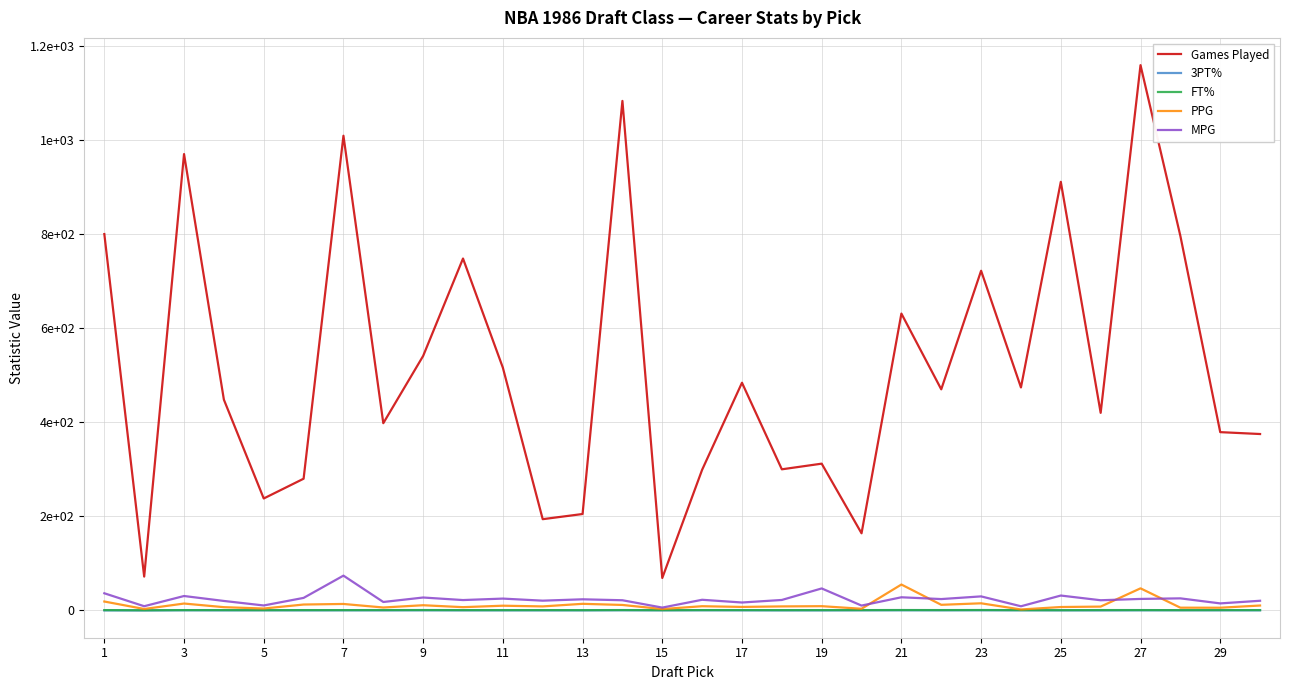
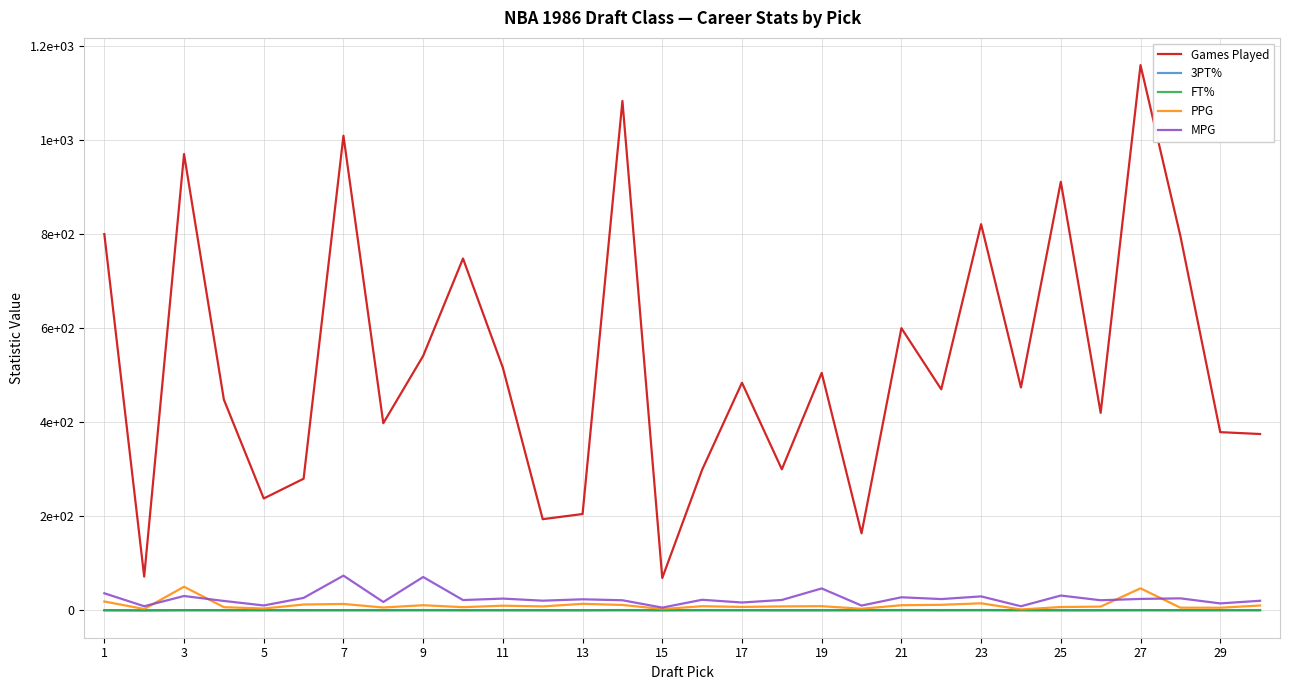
  {
    "Games Played": {
      "1": 800,
      "3": 970,
      "5": 240,
      "7": 1010,
      "9": 540,
      "11": 520,
      "13": 210,
      "15": 70,
      "17": 480,
-     "19": 310,
-     "21": 630,
-     "23": 720,
+     "19": 510,
+     "21": 600,
+     "23": 820,
      "25": 910,
      "27": 1160,
      "29": 380
    },
    "FT%": {
      "1": 0,
      "3": 0,
      "7": 0,
      "9": 0,
      "11": 0,
      "13": 0,
      "17": 0,
      "19": 0,
      "21": 0,
      "23": 0,
      "25": 0,
      "27": 0,
      "29": 0
    },
    "PPG": {
      "1": 20,
-     "3": 10,
+     "3": 50,
      "7": 10,
      "9": 10,
      "11": 10,
      "13": 10,
      "17": 10,
      "19": 10,
-     "21": 60,
+     "21": 10,
      "23": 20,
      "25": 10,
      "27": 50
    },
    "MPG": {
      "1": 40,
      "3": 30,
      "5": 10,
      "7": 70,
-     "9": 30,
+     "9": 70,
      "11": 30,
      "13": 20,
      "17": 20,
      "19": 50,
      "21": 30,
      "23": 30,
      "25": 30,
      "27": 20,
      "29": 20
    }
  }
